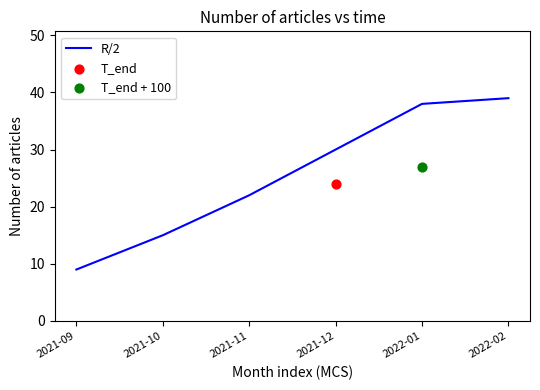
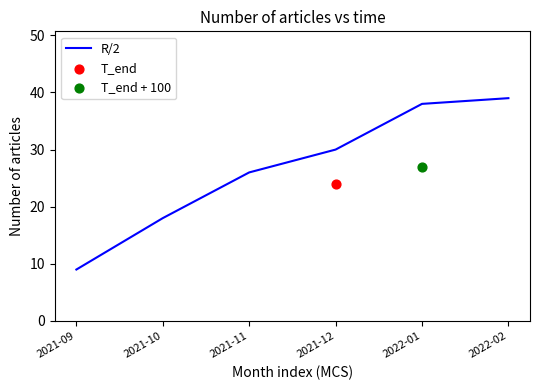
  {
    "R/2": {
      "2021-09": 9,
-     "2021-10": 15,
-     "2021-11": 22,
+     "2021-10": 18,
+     "2021-11": 26,
      "2021-12": 30,
      "2022-01": 38,
      "2022-02": 39
    }
  }
